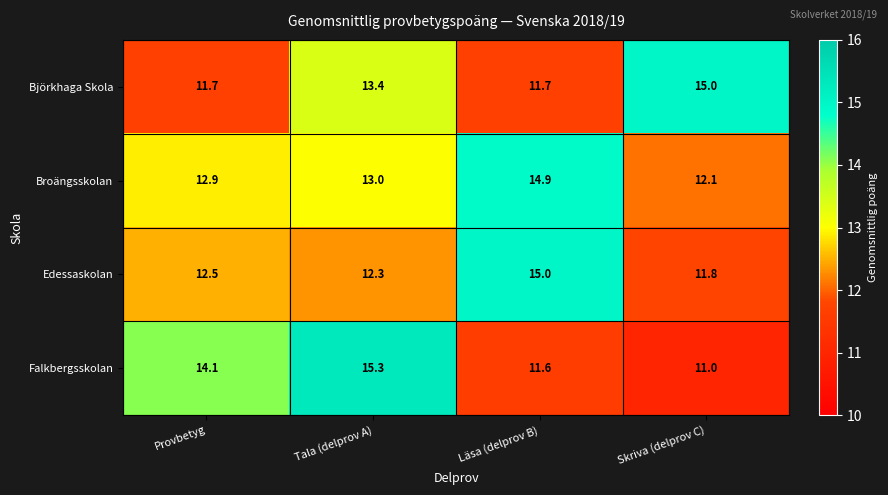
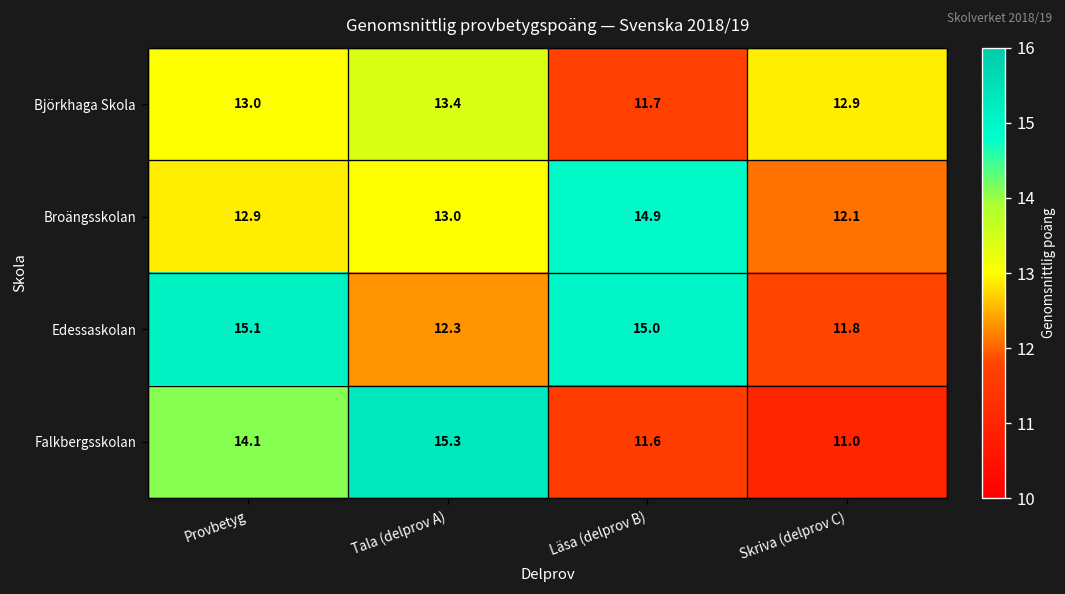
  {
    "Björkhaga Skola": {
-     "Provbetyg": 11.7,
+     "Provbetyg": 13.0,
      "Tala (delprov A)": 13.4,
      "Läsa (delprov B)": 11.7,
-     "Skriva (delprov C)": 15.0
+     "Skriva (delprov C)": 12.9
    },
    "Broängsskolan": {
      "Provbetyg": 12.9,
      "Tala (delprov A)": 13.0,
      "Läsa (delprov B)": 14.9,
      "Skriva (delprov C)": 12.1
    },
    "Edessaskolan": {
-     "Provbetyg": 12.5,
+     "Provbetyg": 15.1,
      "Tala (delprov A)": 12.3,
      "Läsa (delprov B)": 15.0,
      "Skriva (delprov C)": 11.8
    },
    "Falkbergsskolan": {
      "Provbetyg": 14.1,
      "Tala (delprov A)": 15.3,
      "Läsa (delprov B)": 11.6,
      "Skriva (delprov C)": 11.0
    }
  }
